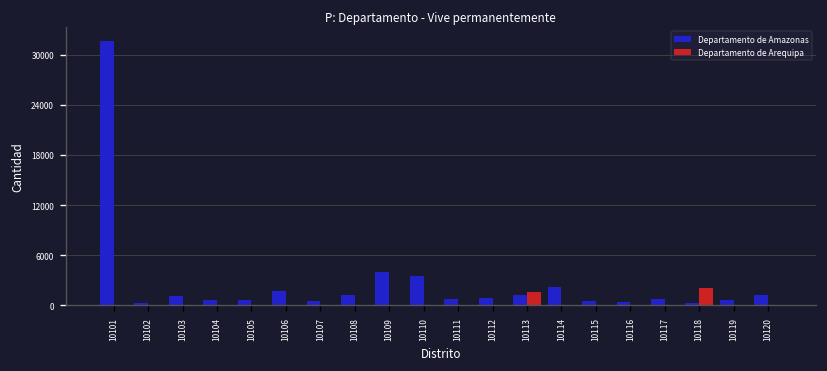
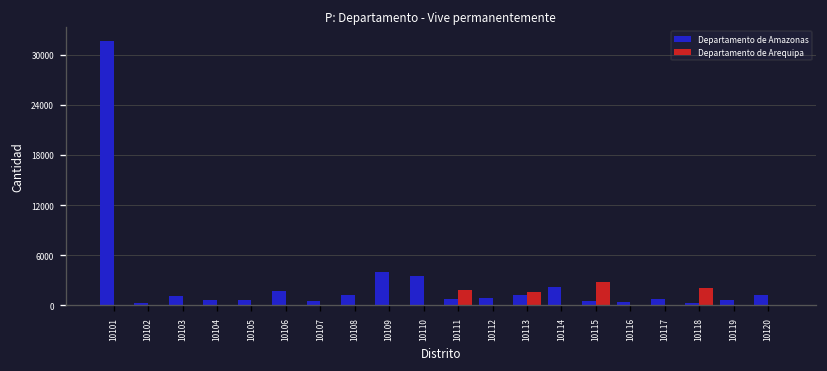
  {
    "Departamento de Amazonas": {
      "10101": 32000,
      "10103": 1000,
      "10104": 1000,
      "10105": 1000,
      "10106": 2000,
      "10107": 0,
      "10108": 1000,
      "10109": 4000,
      "10110": 3000,
      "10111": 1000,
      "10112": 1000,
      "10113": 1000,
      "10114": 2000,
      "10115": 0,
      "10116": 0,
      "10117": 1000,
      "10119": 1000,
      "10120": 1000
    },
    "Departamento de Arequipa": {
      "10102": 0,
      "10103": 0,
      "10104": 0,
      "10105": 0,
      "10106": 0,
      "10107": 0,
      "10108": 0,
      "10109": 0,
-     "10111": 0,
+     "10111": 2000,
      "10112": 0,
      "10113": 2000,
      "10114": 0,
-     "10115": 0,
+     "10115": 3000,
      "10116": 0,
      "10117": 0,
      "10118": 2000,
      "10119": 0,
      "10120": 0
    }
  }
